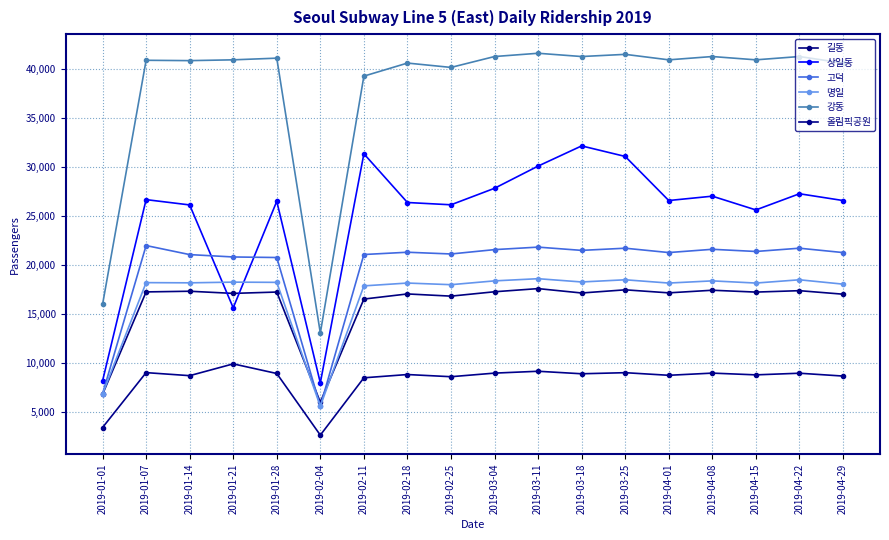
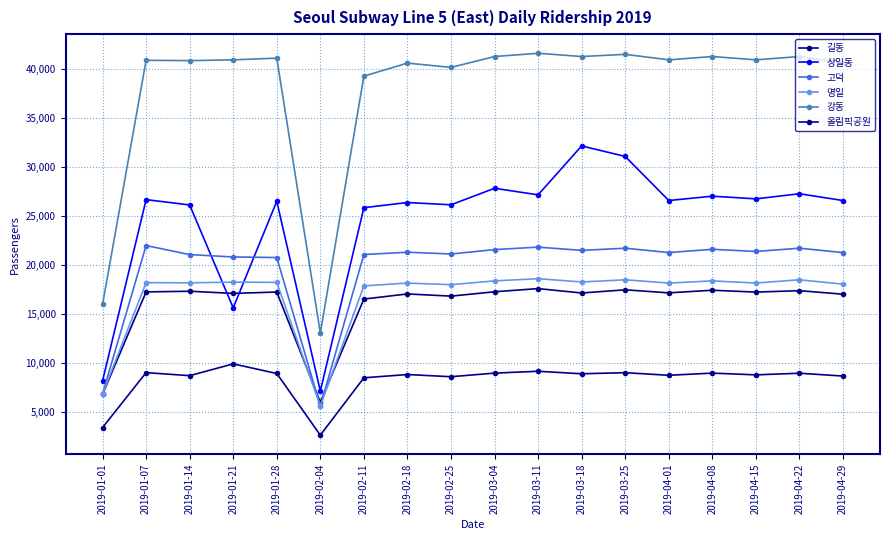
  {
    "상일동": {
      "2019-01-01": "8,000",
      "2019-01-07": "27,000",
      "2019-01-14": "26,000",
      "2019-01-21": "16,000",
      "2019-01-28": "26,000",
-     "2019-02-04": "8,000",
-     "2019-02-11": "31,000",
+     "2019-02-04": "7,000",
+     "2019-02-11": "26,000",
      "2019-02-18": "26,000",
      "2019-02-25": "26,000",
      "2019-03-04": "28,000",
-     "2019-03-11": "30,000",
+     "2019-03-11": "27,000",
      "2019-03-18": "32,000",
      "2019-03-25": "31,000",
      "2019-04-01": "27,000",
      "2019-04-08": "27,000",
-     "2019-04-15": "26,000",
+     "2019-04-15": "27,000",
      "2019-04-22": "27,000",
      "2019-04-29": "27,000"
    }
  }
